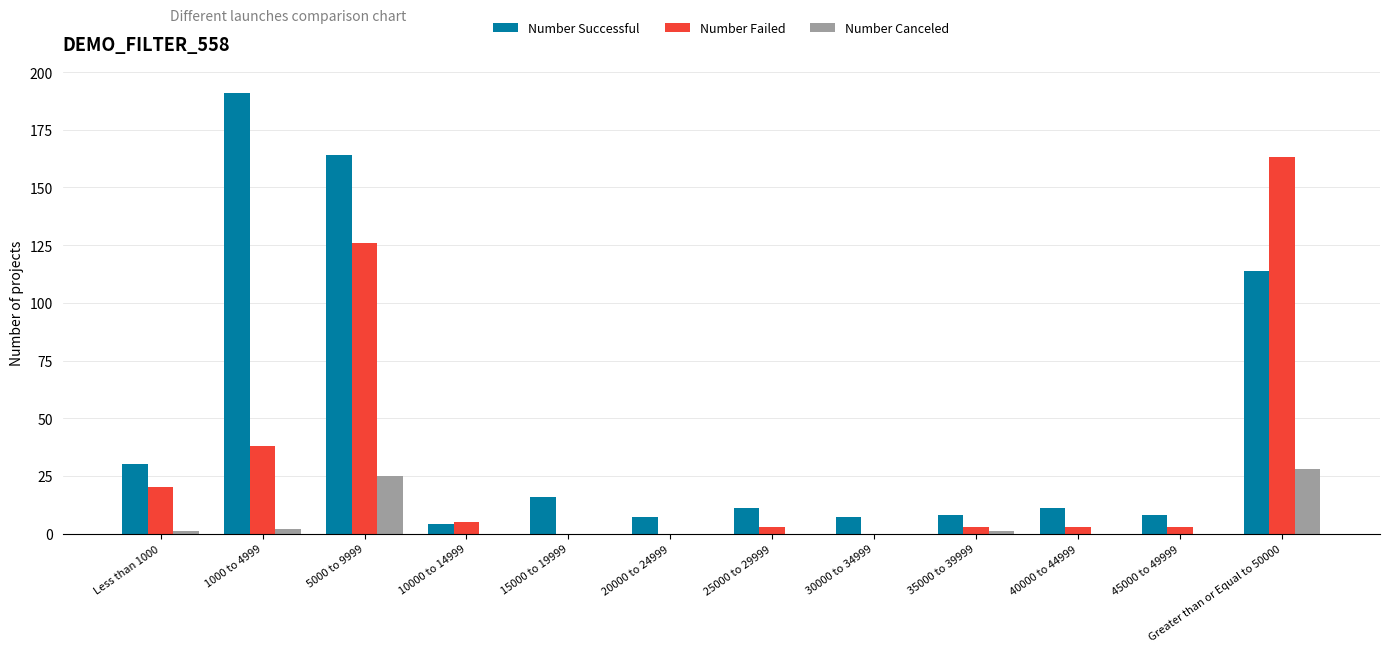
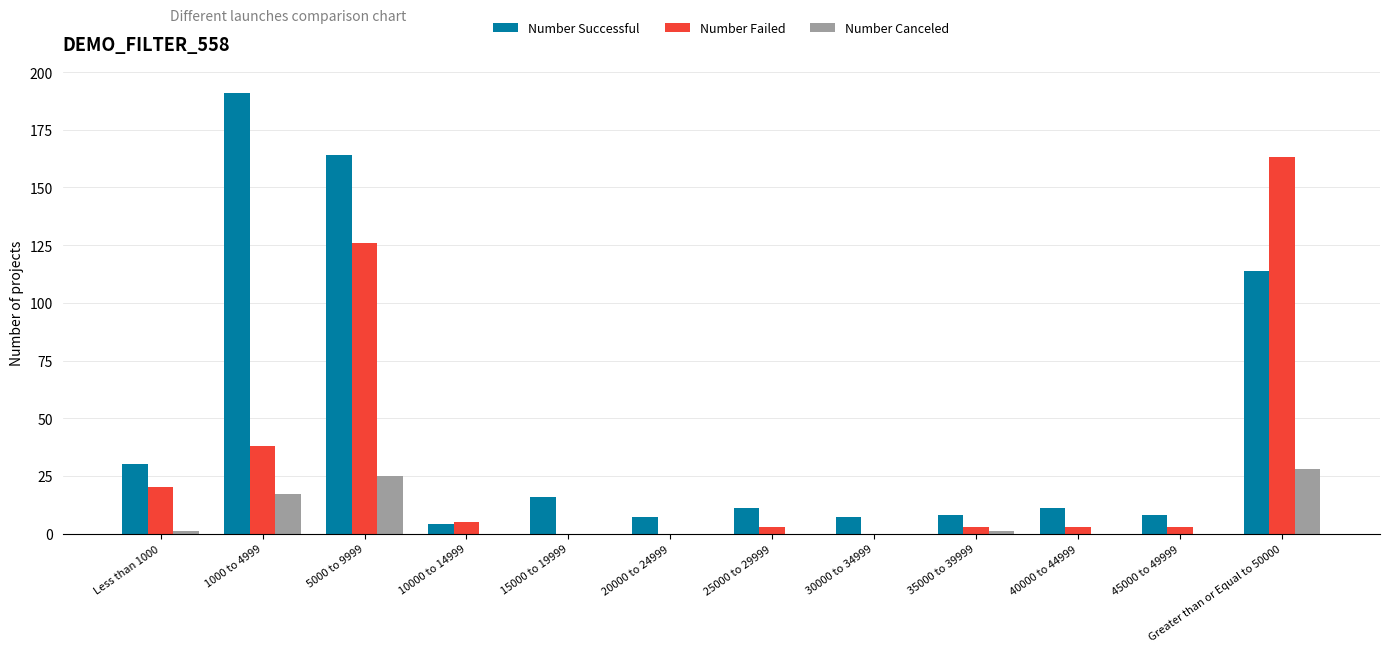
  {
    "Number Successful": {
      "Less than 1000": 30,
      "1000 to 4999": 191,
      "5000 to 9999": 164,
      "10000 to 14999": 4,
      "15000 to 19999": 16,
      "20000 to 24999": 7,
      "25000 to 29999": 11,
      "30000 to 34999": 7,
      "35000 to 39999": 8,
      "40000 to 44999": 11,
      "45000 to 49999": 8,
      "Greater than or Equal to 50000": 114
    },
    "Number Failed": {
      "Less than 1000": 20,
      "1000 to 4999": 38,
      "5000 to 9999": 126,
      "10000 to 14999": 5,
      "15000 to 19999": 0,
      "20000 to 24999": 0,
      "25000 to 29999": 3,
      "30000 to 34999": 0,
      "35000 to 39999": 3,
      "40000 to 44999": 3,
      "45000 to 49999": 3,
      "Greater than or Equal to 50000": 163
    },
    "Number Canceled": {
-     "1000 to 4999": 2,
+     "1000 to 4999": 17,
      "5000 to 9999": 25,
      "10000 to 14999": 0,
      "15000 to 19999": 0,
      "20000 to 24999": 0,
      "25000 to 29999": 0,
      "30000 to 34999": 0,
      "40000 to 44999": 0,
      "45000 to 49999": 0,
      "Greater than or Equal to 50000": 28
    }
  }
